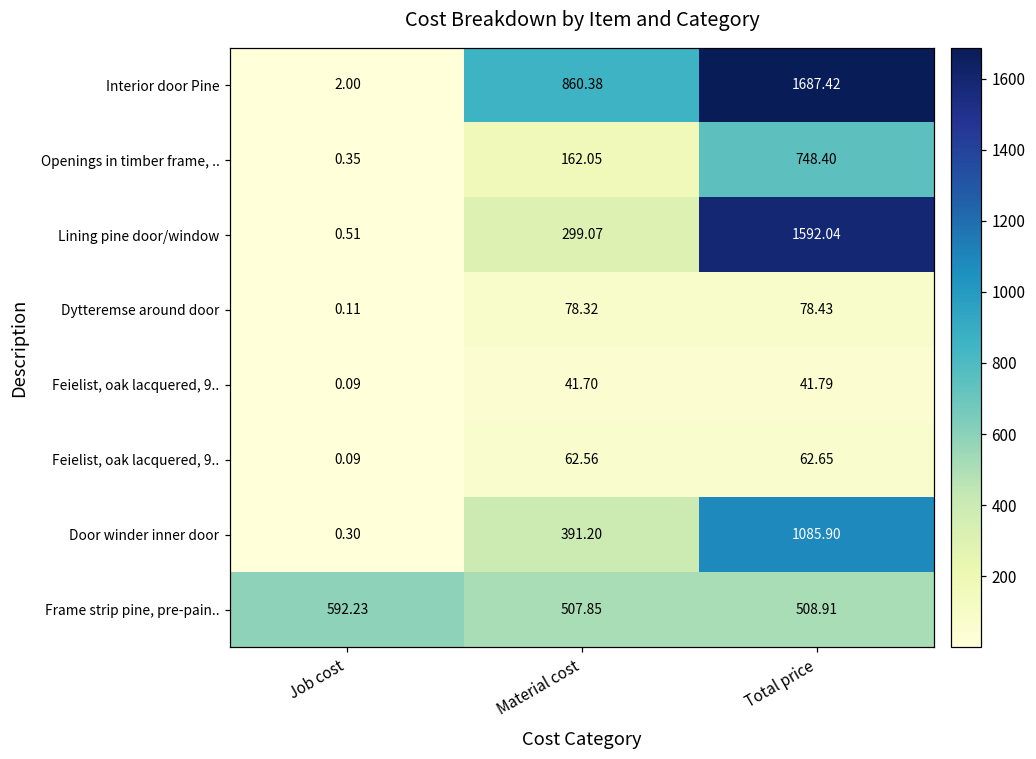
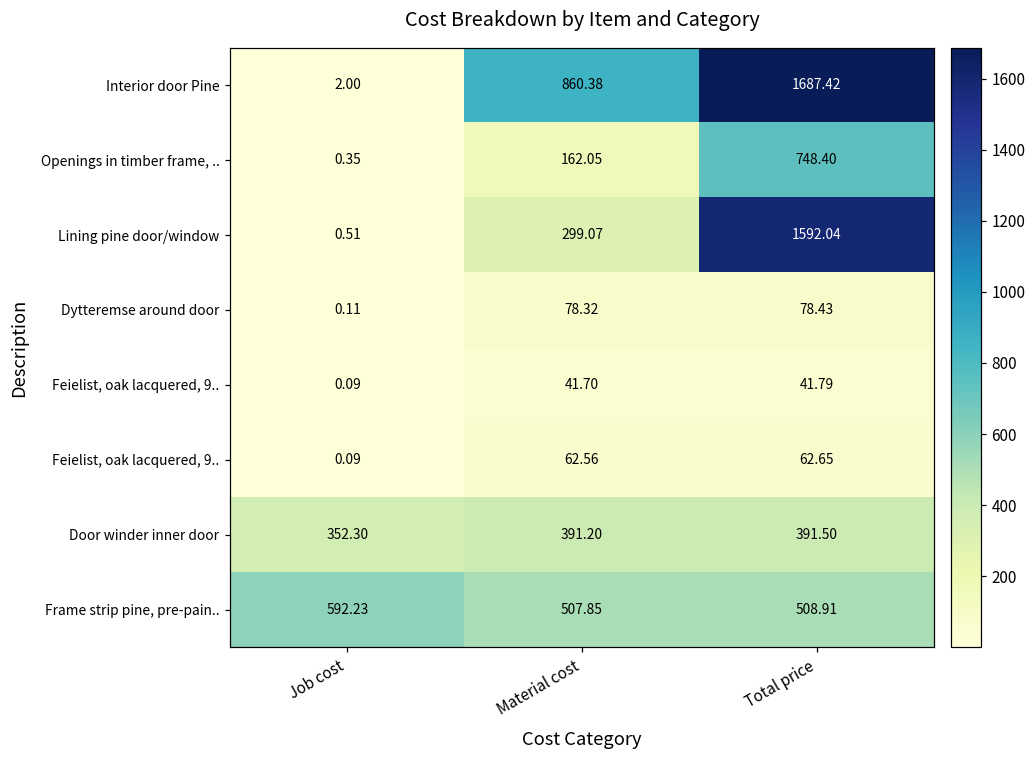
  {
    "Interior door Pine": {
      "Job cost": 2.00,
      "Material cost": 860.38,
      "Total price": 1687.42
    },
    "Openings in timber frame, ..": {
      "Job cost": 0.35,
      "Material cost": 162.05,
      "Total price": 748.40
    },
    "Lining pine door/window": {
      "Job cost": 0.51,
      "Material cost": 299.07,
      "Total price": 1592.04
    },
    "Dytteremse around door": {
      "Job cost": 0.11,
      "Material cost": 78.32,
      "Total price": 78.43
    },
    "Door winder inner door": {
-     "Job cost": 0.30,
+     "Job cost": 352.30,
      "Material cost": 391.20,
-     "Total price": 1085.90
+     "Total price": 391.50
    },
    "Frame strip pine, pre-pain..": {
      "Job cost": 592.23,
      "Material cost": 507.85,
      "Total price": 508.91
    }
  }
